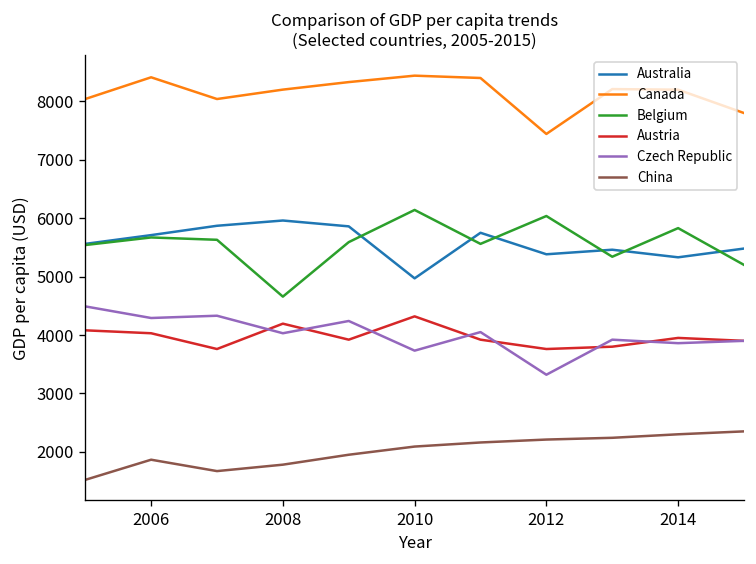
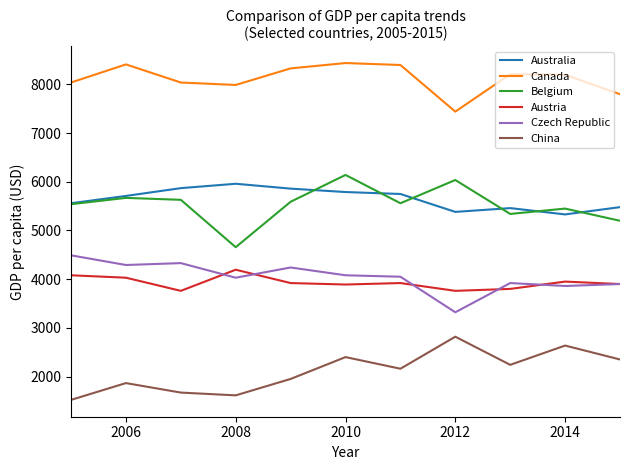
  {
    "Australia": {
      "2008": 6000,
-     "2010": 5000,
+     "2010": 5800,
      "2012": 5400,
      "2014": 5300
    },
    "Canada": {
      "2006": 8400,
-     "2008": 8200,
+     "2008": 8000,
      "2010": 8400,
      "2012": 7400
    },
    "Belgium": {
      "2008": 4700,
      "2010": 6100,
      "2012": 6000,
-     "2014": 5800
+     "2014": 5500
    },
    "Austria": {
      "2006": 4000,
      "2008": 4200,
-     "2010": 4300,
+     "2010": 3900,
      "2012": 3800,
      "2014": 4000
    },
    "Czech Republic": {
      "2006": 4300,
      "2008": 4000,
-     "2010": 3700,
+     "2010": 4100,
      "2012": 3300,
      "2014": 3900
    },
    "China": {
      "2006": 1900,
-     "2008": 1800,
-     "2010": 2100,
-     "2012": 2200,
-     "2014": 2300
+     "2008": 1600,
+     "2010": 2400,
+     "2012": 2800,
+     "2014": 2600
    }
  }
